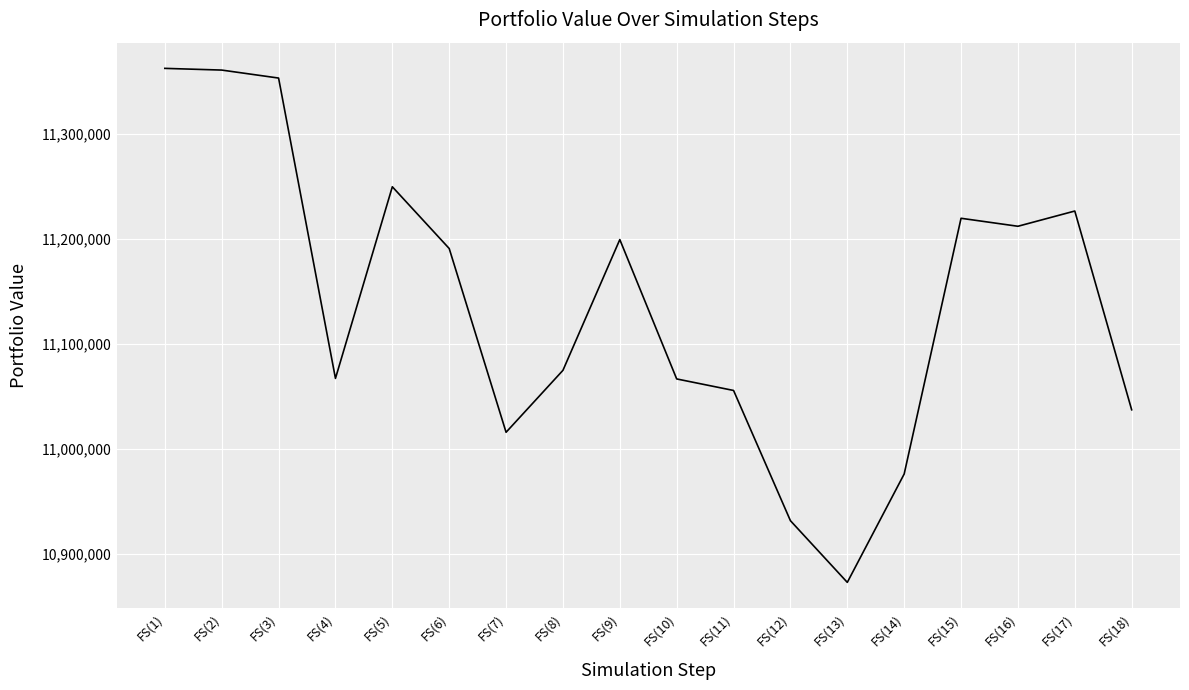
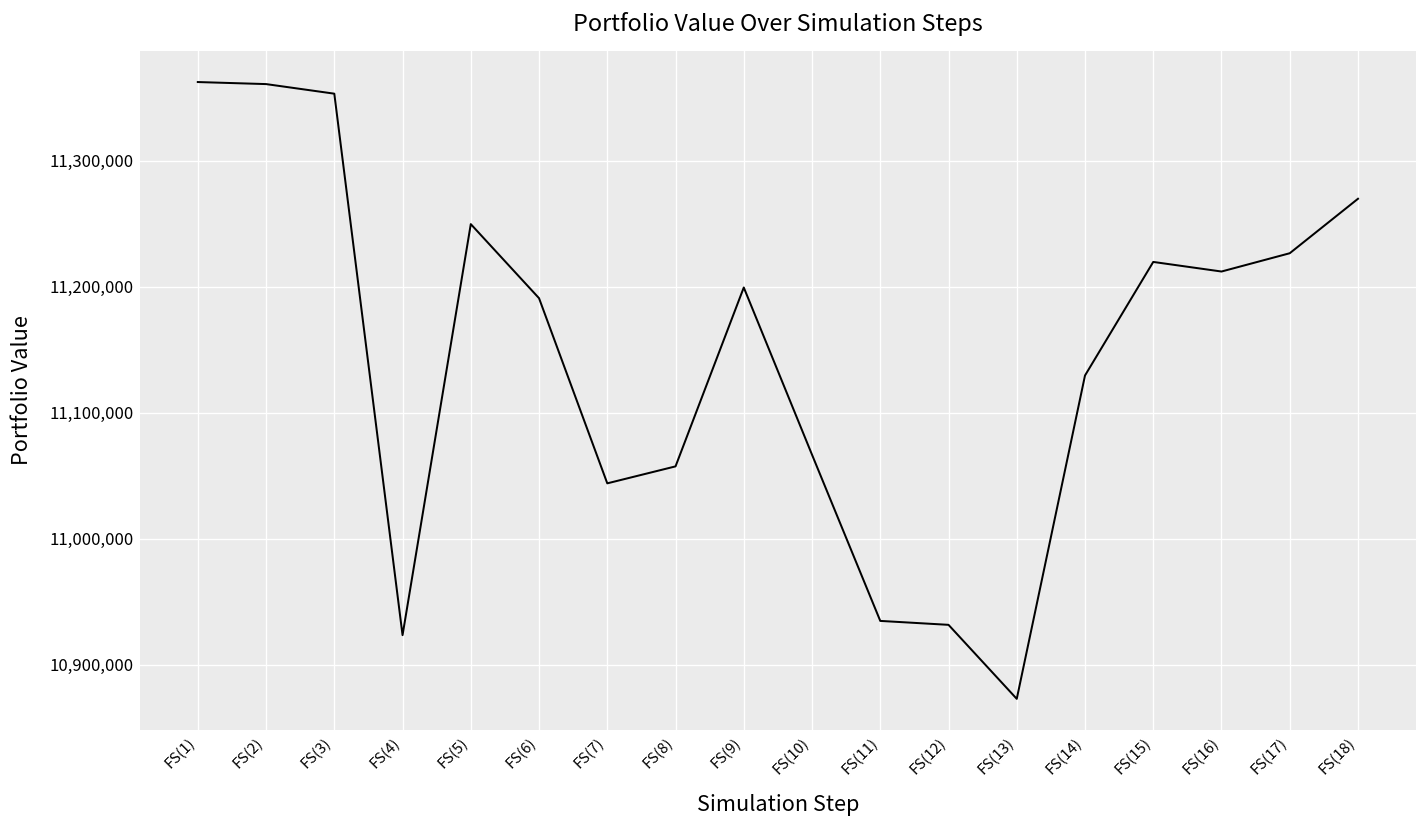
  {
    "FS(1)": "11,362,000",
    "FS(2)": "11,361,000",
    "FS(3)": "11,353,000",
-   "FS(4)": "11,067,000",
+   "FS(4)": "10,923,000",
    "FS(5)": "11,250,000",
    "FS(6)": "11,191,000",
-   "FS(7)": "11,016,000",
-   "FS(8)": "11,075,000",
+   "FS(7)": "11,044,000",
+   "FS(8)": "11,057,000",
    "FS(9)": "11,199,000",
    "FS(10)": "11,067,000",
-   "FS(11)": "11,056,000",
+   "FS(11)": "10,935,000",
    "FS(12)": "10,932,000",
    "FS(13)": "10,873,000",
-   "FS(14)": "10,976,000",
+   "FS(14)": "11,129,000",
    "FS(15)": "11,220,000",
    "FS(16)": "11,212,000",
    "FS(17)": "11,226,000",
-   "FS(18)": "11,037,000"
+   "FS(18)": "11,270,000"
  }
